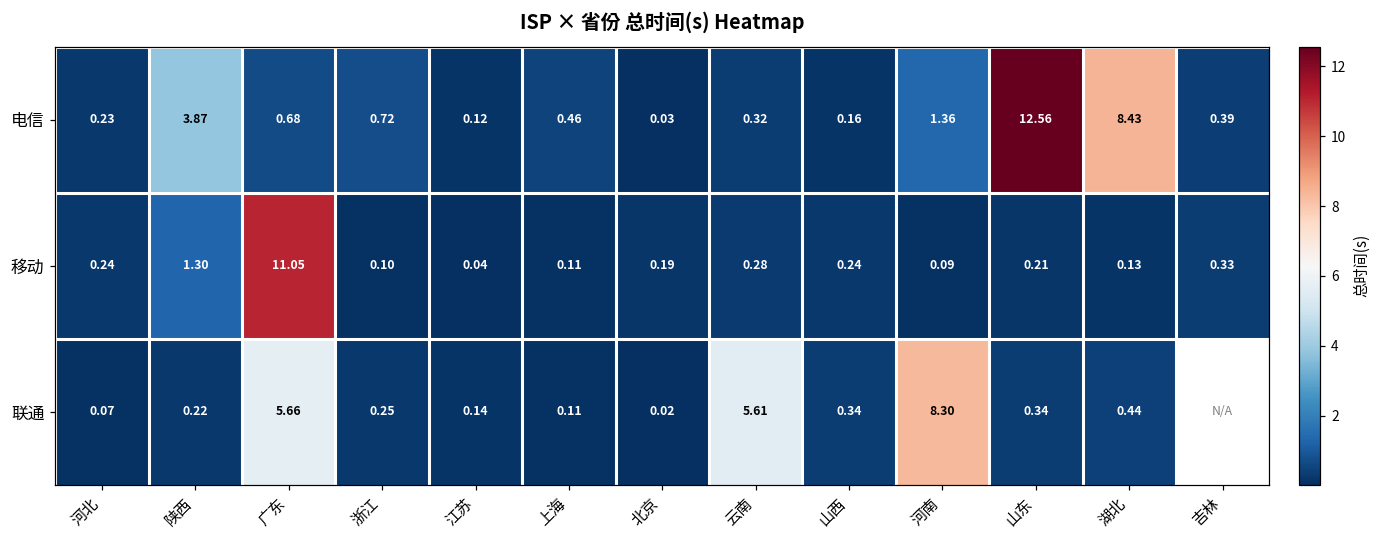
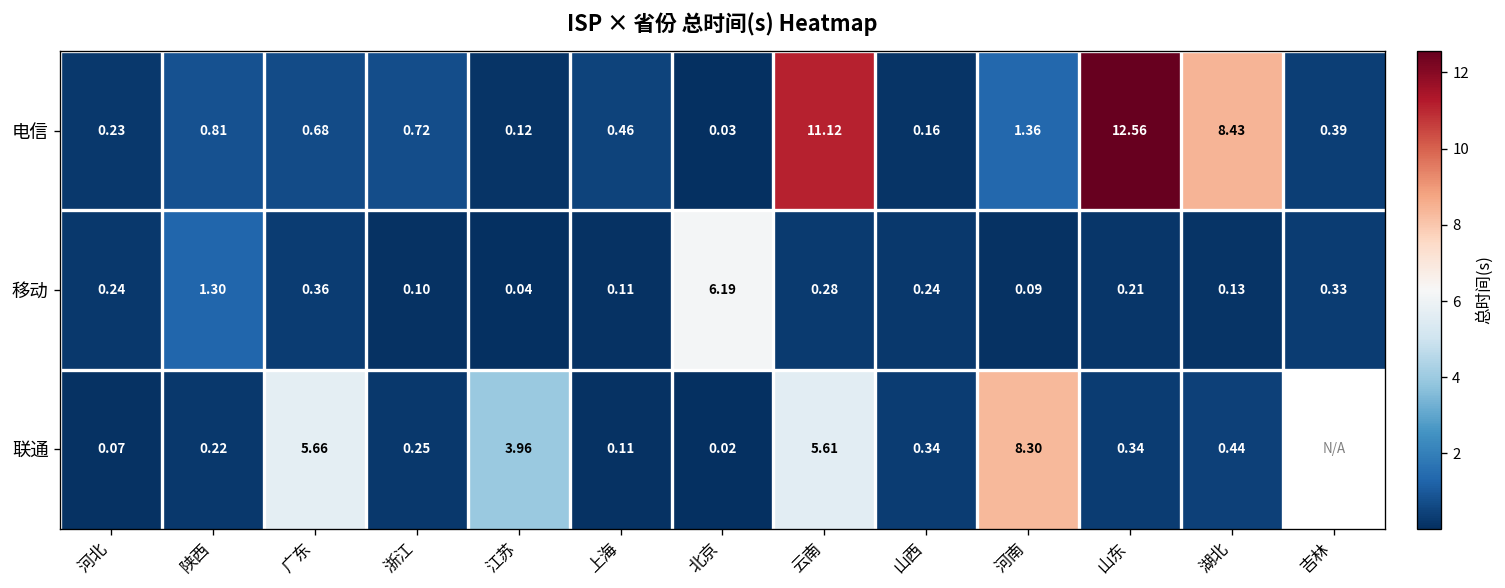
  {
    "电信": {
      "河北": 0.23,
-     "陕西": 3.87,
+     "陕西": 0.81,
      "广东": 0.68,
      "浙江": 0.72,
      "江苏": 0.12,
      "上海": 0.46,
      "北京": 0.03,
-     "云南": 0.32,
+     "云南": 11.12,
      "山西": 0.16,
      "河南": 1.36,
      "山东": 12.56,
      "湖北": 8.43,
      "吉林": 0.39
    },
    "移动": {
      "河北": 0.24,
      "陕西": 1.30,
-     "广东": 11.05,
+     "广东": 0.36,
      "浙江": 0.10,
      "江苏": 0.04,
      "上海": 0.11,
-     "北京": 0.19,
+     "北京": 6.19,
      "云南": 0.28,
      "山西": 0.24,
      "河南": 0.09,
      "山东": 0.21,
      "湖北": 0.13,
      "吉林": 0.33
    },
    "联通": {
      "河北": 0.07,
      "陕西": 0.22,
      "广东": 5.66,
      "浙江": 0.25,
-     "江苏": 0.14,
+     "江苏": 3.96,
      "上海": 0.11,
      "北京": 0.02,
      "云南": 5.61,
      "山西": 0.34,
      "河南": 8.30,
      "山东": 0.34,
      "湖北": 0.44
    }
  }
